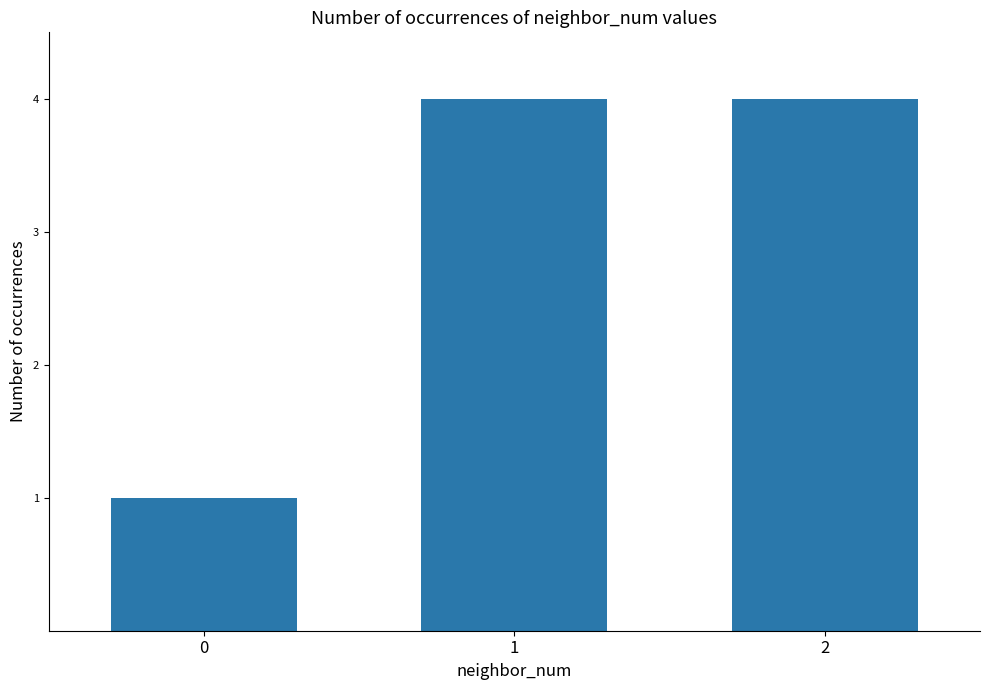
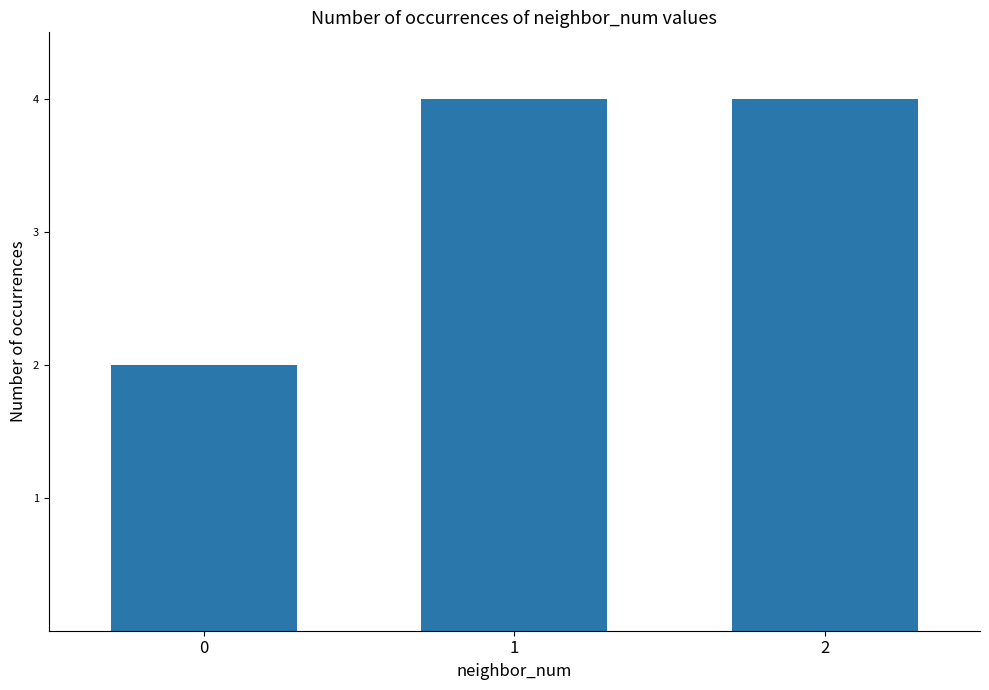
  {
-   "0": 1,
+   "0": 2,
    "1": 4,
    "2": 4
  }
